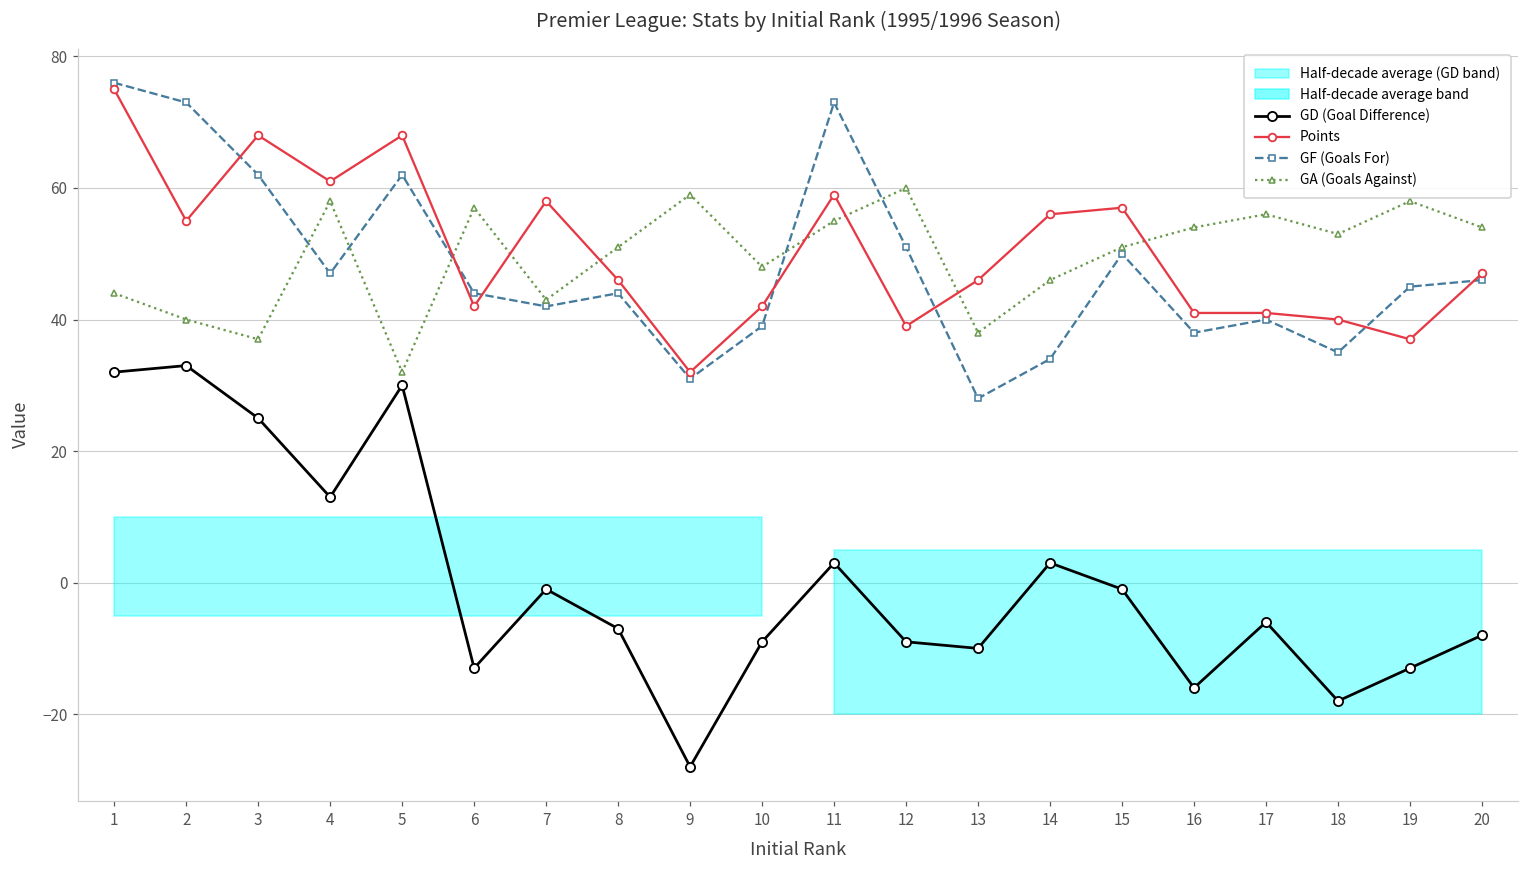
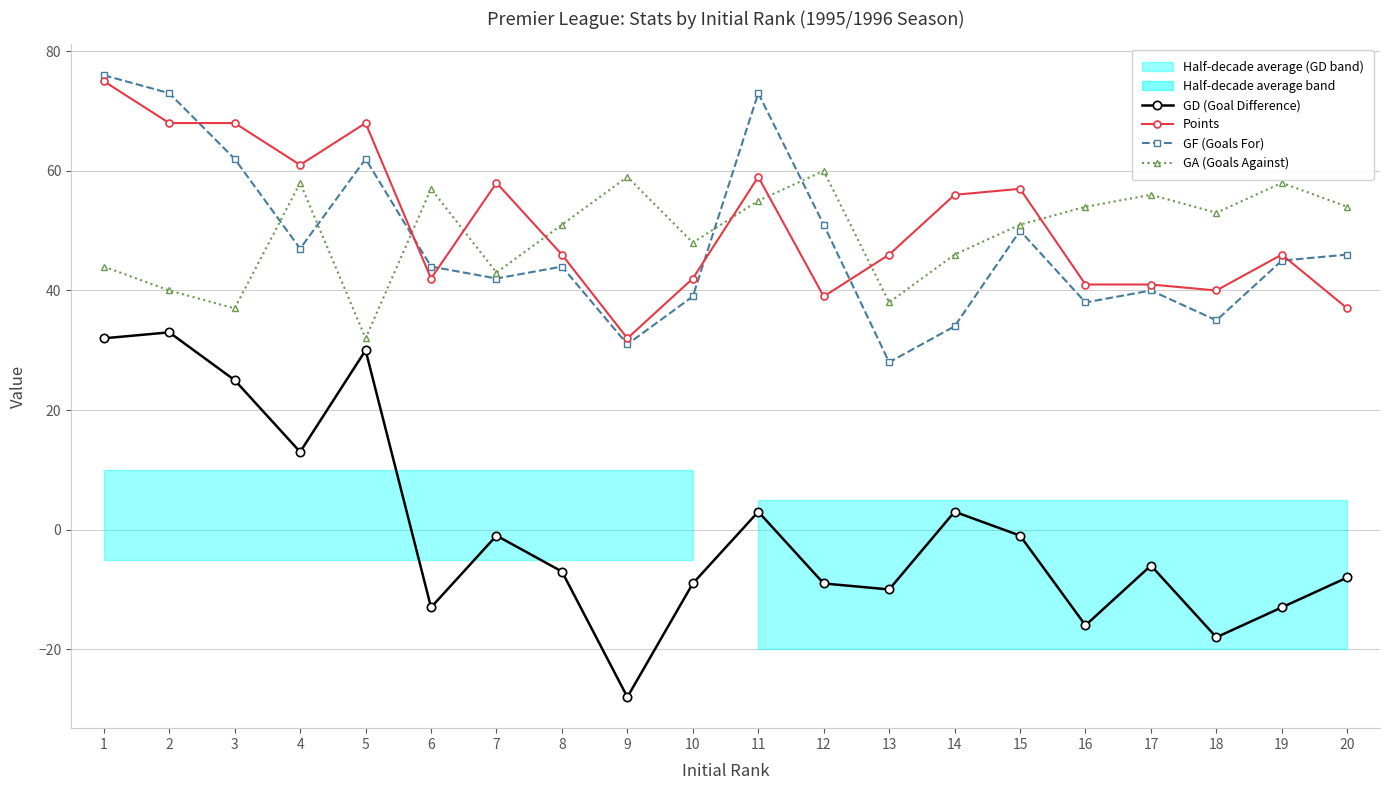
  {
    "GD (Goal Difference)": {
      "1": 32,
      "2": 33,
      "3": 25,
      "4": 13,
      "5": 30,
      "6": -13,
      "7": -1,
      "8": -7,
      "9": -28,
      "10": -9,
      "11": 3,
      "12": -9,
      "13": -10,
      "14": 3,
      "15": -1,
      "16": -16,
      "17": -6,
      "18": -18,
      "19": -13,
      "20": -8
    },
    "Points": {
      "1": 75,
-     "2": 55,
+     "2": 68,
      "3": 68,
      "4": 61,
      "5": 68,
      "6": 42,
      "7": 58,
      "8": 46,
      "9": 32,
      "10": 42,
      "11": 59,
      "12": 39,
      "13": 46,
      "14": 56,
      "15": 57,
      "16": 41,
      "17": 41,
      "18": 40,
-     "19": 37,
-     "20": 47
+     "19": 46,
+     "20": 37
    },
    "GF (Goals For)": {
      "1": 76,
      "2": 73,
      "3": 62,
      "4": 47,
      "5": 62,
      "6": 44,
      "7": 42,
      "8": 44,
      "9": 31,
      "10": 39,
      "11": 73,
      "12": 51,
      "13": 28,
      "14": 34,
      "15": 50,
      "16": 38,
      "17": 40,
      "18": 35,
      "19": 45,
      "20": 46
    },
    "GA (Goals Against)": {
      "1": 44,
      "2": 40,
      "3": 37,
      "4": 58,
      "5": 32,
      "6": 57,
      "7": 43,
      "8": 51,
      "9": 59,
      "10": 48,
      "11": 55,
      "12": 60,
      "13": 38,
      "14": 46,
      "15": 51,
      "16": 54,
      "17": 56,
      "18": 53,
      "19": 58,
      "20": 54
    }
  }
